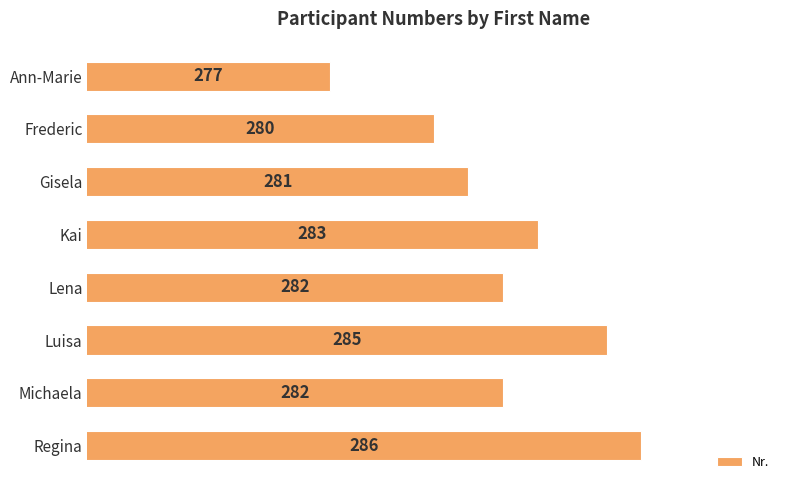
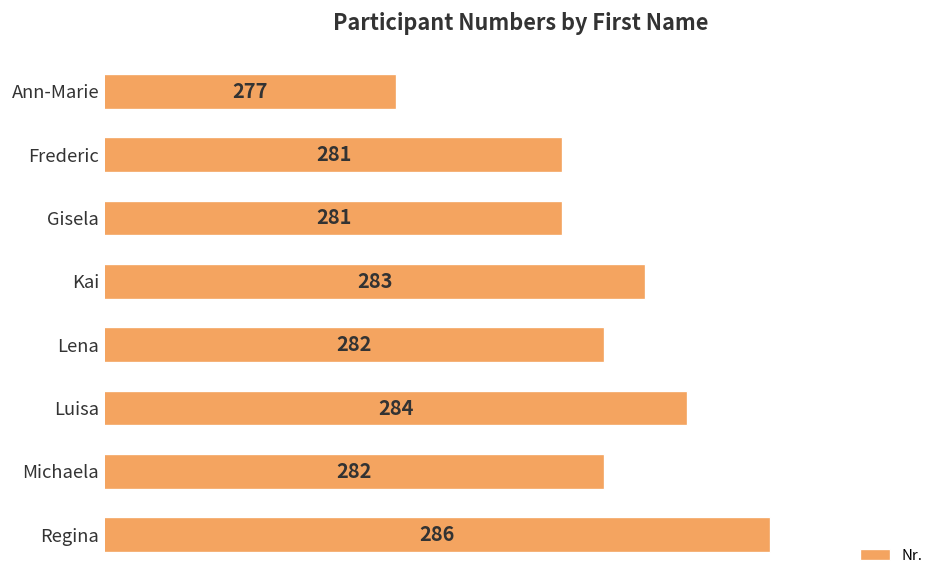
  {
    "Ann-Marie": 277,
-   "Frederic": 280,
+   "Frederic": 281,
    "Gisela": 281,
    "Kai": 283,
    "Lena": 282,
-   "Luisa": 285,
+   "Luisa": 284,
    "Michaela": 282,
    "Regina": 286
  }
